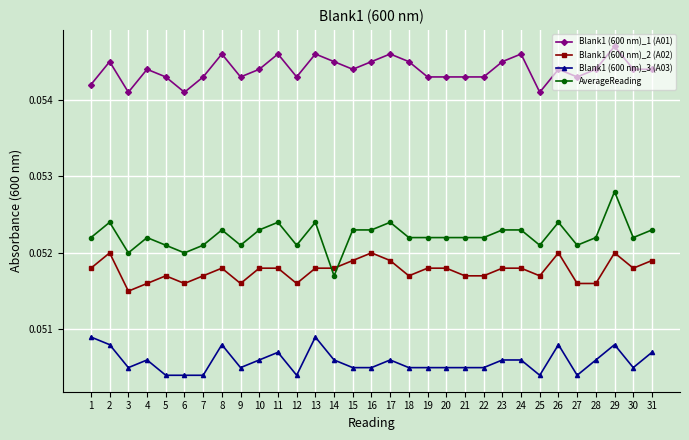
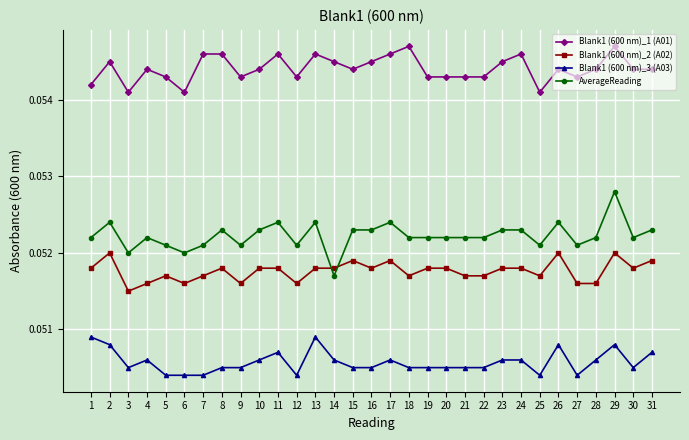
  {
    "Blank1 (600 nm)_1 (A01)": {
      "1": 0.0542,
      "2": 0.0545,
      "3": 0.0541,
      "4": 0.0544,
      "5": 0.0543,
      "6": 0.0541,
-     "7": 0.0543,
+     "7": 0.0546,
      "8": 0.0546,
      "9": 0.0543,
      "10": 0.0544,
      "11": 0.0546,
      "12": 0.0543,
      "13": 0.0546,
      "14": 0.0545,
      "15": 0.0544,
      "16": 0.0545,
      "17": 0.0546,
-     "18": 0.0545,
+     "18": 0.0547,
      "19": 0.0543,
      "20": 0.0543,
      "21": 0.0543,
      "22": 0.0543,
      "23": 0.0545,
      "24": 0.0546,
      "25": 0.0541
    },
    "Blank1 (600 nm)_2 (A02)": {
      "1": 0.0518,
      "2": 0.0520,
      "3": 0.0515,
      "4": 0.0516,
      "5": 0.0517,
      "6": 0.0516,
      "7": 0.0517,
      "8": 0.0518,
      "9": 0.0516,
      "10": 0.0518,
      "11": 0.0518,
      "12": 0.0516,
      "13": 0.0518,
      "14": 0.0518,
      "15": 0.0519,
-     "16": 0.0520,
+     "16": 0.0518,
      "17": 0.0519,
      "18": 0.0517,
      "19": 0.0518,
      "20": 0.0518,
      "21": 0.0517,
      "22": 0.0517,
      "23": 0.0518,
      "24": 0.0518,
      "25": 0.0517,
      "26": 0.0520,
      "27": 0.0516,
      "28": 0.0516,
      "29": 0.0520,
      "30": 0.0518,
      "31": 0.0519
    },
    "Blank1 (600 nm)_3 (A03)": {
      "1": 0.0509,
      "2": 0.0508,
      "3": 0.0505,
      "4": 0.0506,
      "5": 0.0504,
      "6": 0.0504,
      "7": 0.0504,
-     "8": 0.0508,
+     "8": 0.0505,
      "9": 0.0505,
      "10": 0.0506,
      "11": 0.0507,
      "12": 0.0504,
      "13": 0.0509,
      "14": 0.0506,
      "15": 0.0505,
      "16": 0.0505,
      "17": 0.0506,
      "18": 0.0505,
      "19": 0.0505,
      "20": 0.0505,
      "21": 0.0505,
      "22": 0.0505,
      "23": 0.0506,
      "24": 0.0506,
      "25": 0.0504,
      "26": 0.0508,
      "27": 0.0504,
      "28": 0.0506,
      "29": 0.0508,
      "30": 0.0505,
      "31": 0.0507
    },
    "AverageReading": {
      "1": 0.0522,
      "2": 0.0524,
      "3": 0.0520,
      "4": 0.0522,
      "5": 0.0521,
      "6": 0.0520,
      "7": 0.0521,
      "8": 0.0523,
      "9": 0.0521,
      "10": 0.0523,
      "11": 0.0524,
      "12": 0.0521,
      "13": 0.0524,
      "14": 0.0517,
      "15": 0.0523,
      "16": 0.0523,
      "17": 0.0524,
      "18": 0.0522,
      "19": 0.0522,
      "20": 0.0522,
      "21": 0.0522,
      "22": 0.0522,
      "23": 0.0523,
      "24": 0.0523,
      "25": 0.0521,
      "26": 0.0524,
      "27": 0.0521,
      "28": 0.0522,
      "29": 0.0528,
      "30": 0.0522,
      "31": 0.0523
    }
  }
